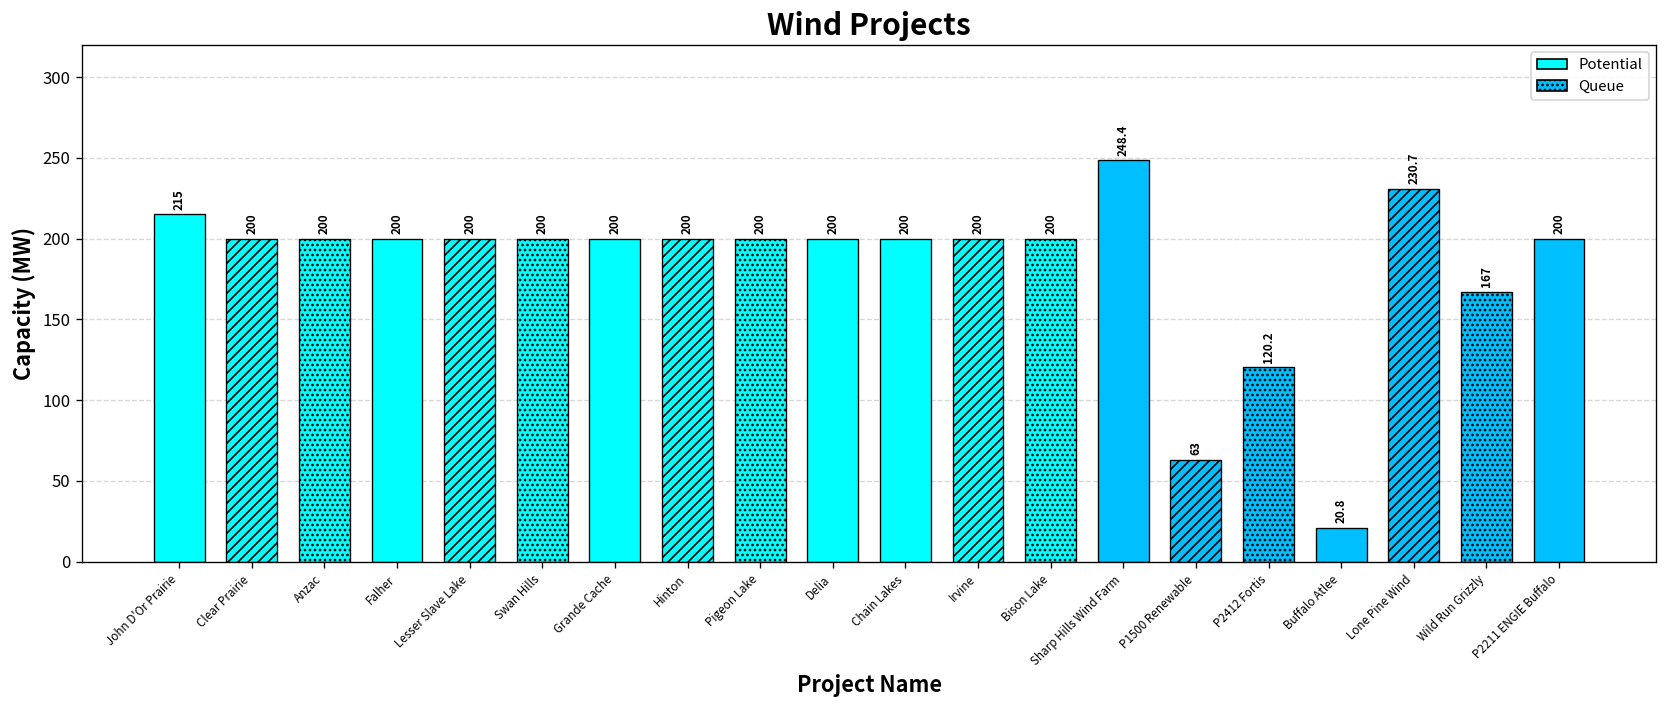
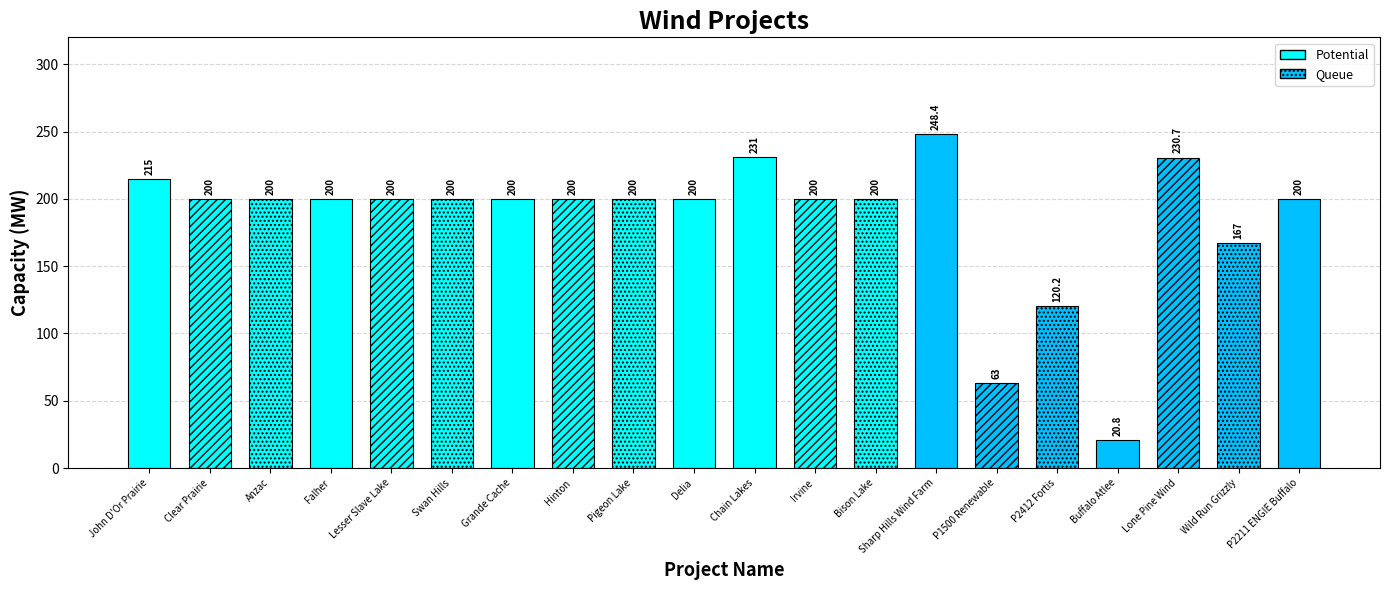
  {
    "John D'Or Prairie": 215,
    "Clear Prairie": 200,
    "Anzac": 200,
    "Falher": 200,
    "Lesser Slave Lake": 200,
    "Swan Hills": 200,
    "Grande Cache": 200,
    "Hinton": 200,
    "Pigeon Lake": 200,
    "Delia": 200,
-   "Chain Lakes": 200,
+   "Chain Lakes": 231,
    "Irvine": 200,
    "Bison Lake": 200,
    "Sharp Hills Wind Farm": 248.4,
    "P1500 Renewable": 63,
    "P2412 Fortis": 120.2,
    "Buffalo Atlee": 20.8,
    "Lone Pine Wind": 230.7,
    "Wild Run Grizzly": 167,
    "P2211 ENGIE Buffalo": 200
  }
